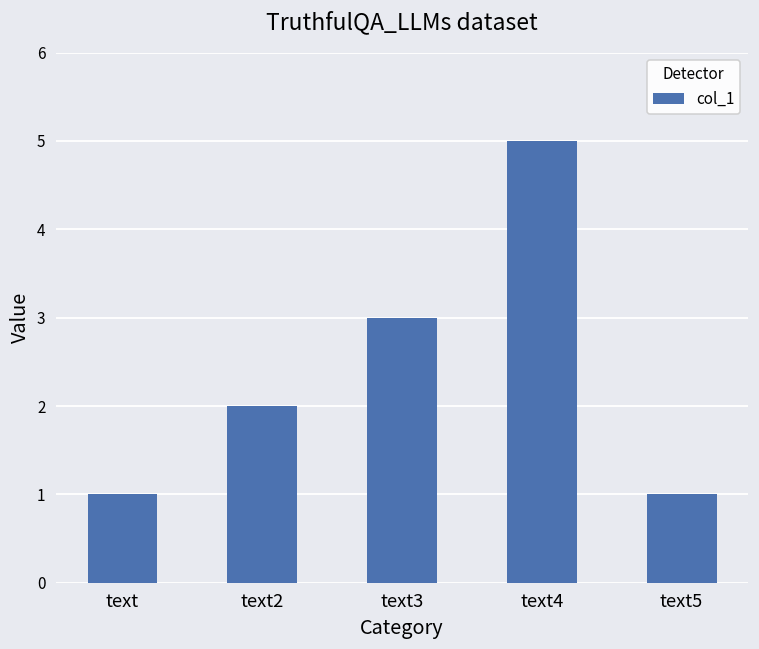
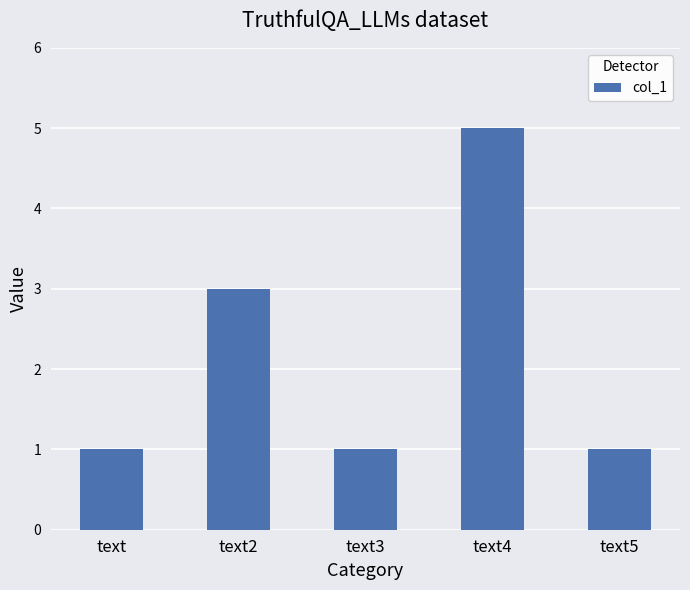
  {
    "text": 1,
-   "text2": 2,
-   "text3": 3,
+   "text2": 3,
+   "text3": 1,
    "text4": 5,
    "text5": 1
  }
